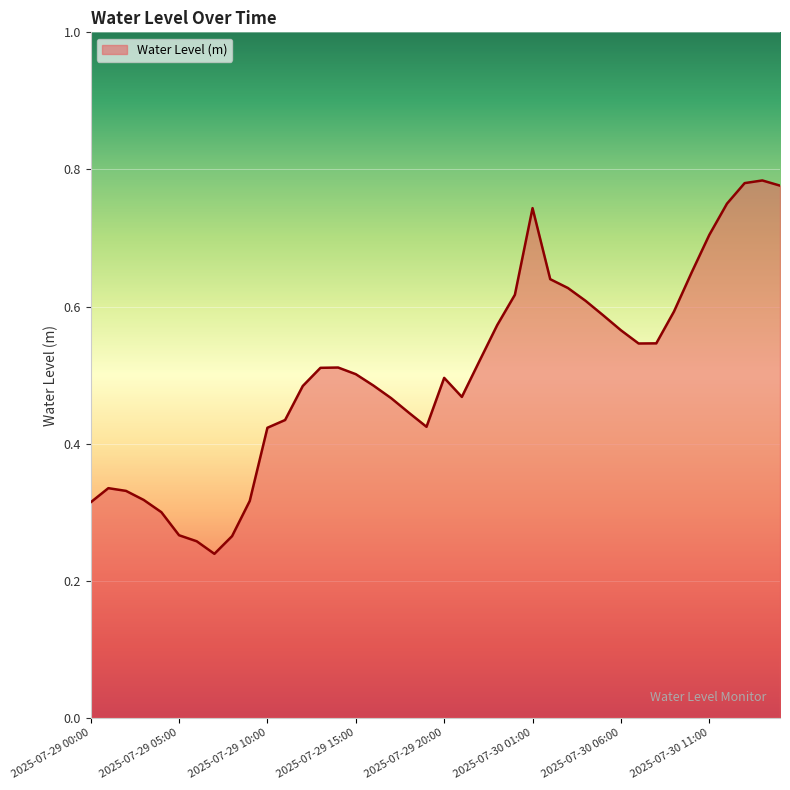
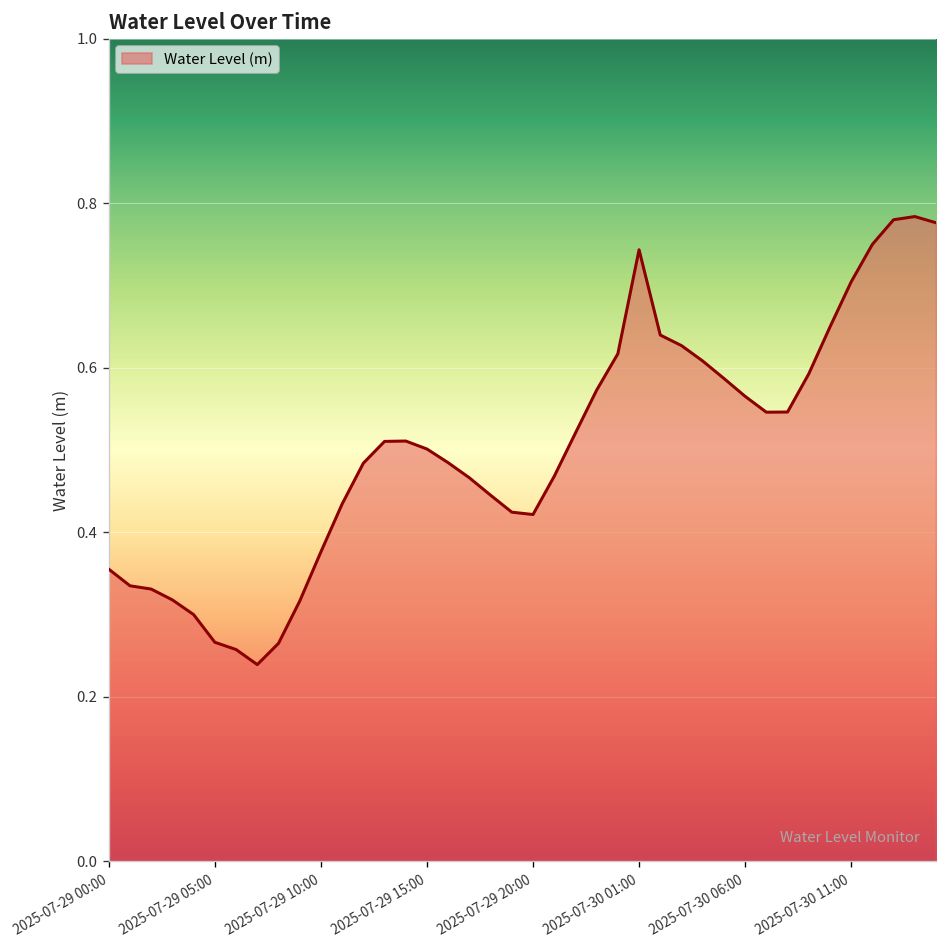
  {
-   "2025-07-29 00:00": 0.31,
+   "2025-07-29 00:00": 0.36,
    "2025-07-29 05:00": 0.27,
-   "2025-07-29 10:00": 0.42,
+   "2025-07-29 10:00": 0.38,
    "2025-07-29 15:00": 0.50,
-   "2025-07-29 20:00": 0.50,
+   "2025-07-29 20:00": 0.42,
    "2025-07-30 01:00": 0.74,
    "2025-07-30 06:00": 0.57,
    "2025-07-30 11:00": 0.70
  }
